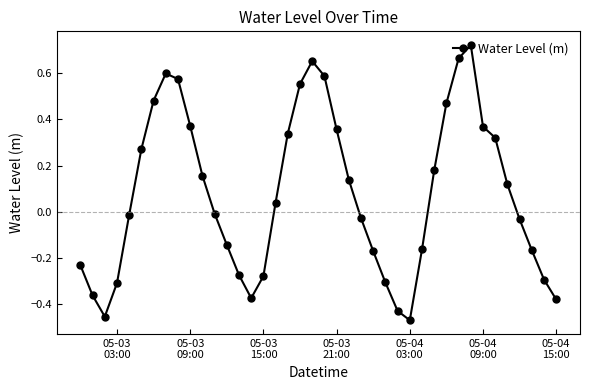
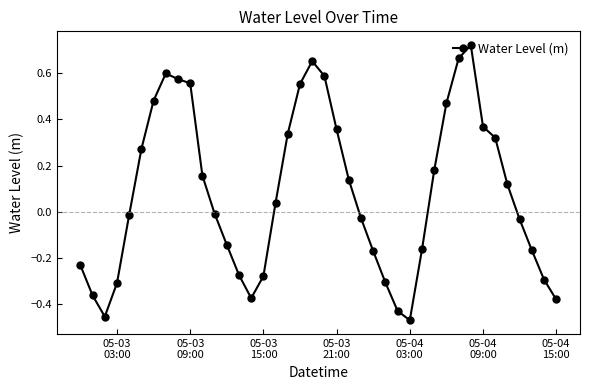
  {
    "05-03 03:00": -0.31,
-   "05-03 09:00": 0.37,
+   "05-03 09:00": 0.56,
    "05-03 15:00": -0.28,
    "05-03 21:00": 0.36,
    "05-04 03:00": -0.47,
    "05-04 09:00": 0.37,
    "05-04 15:00": -0.38
  }
